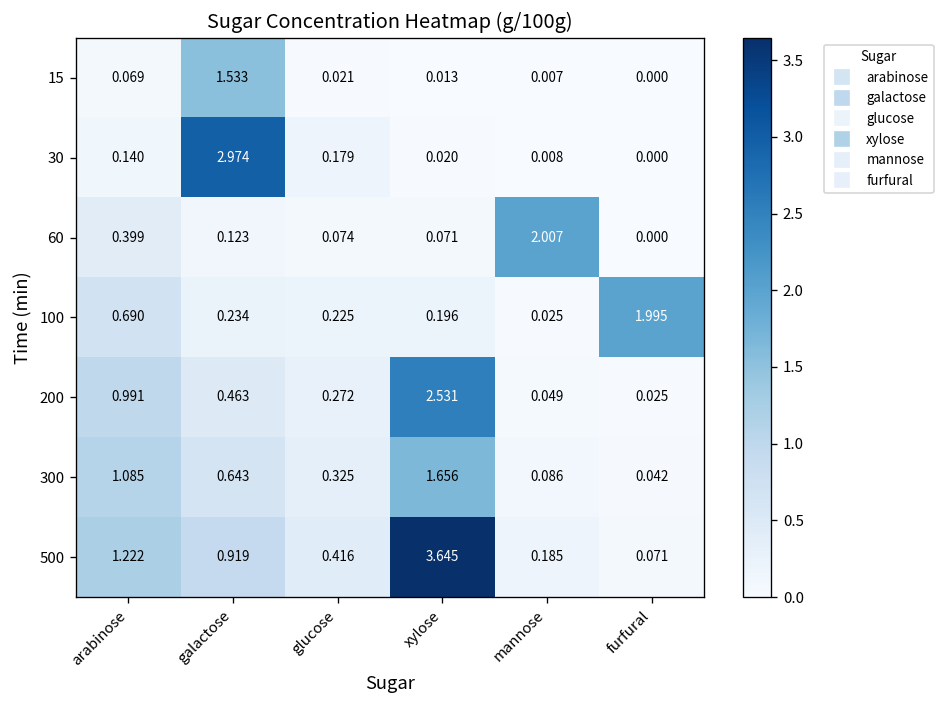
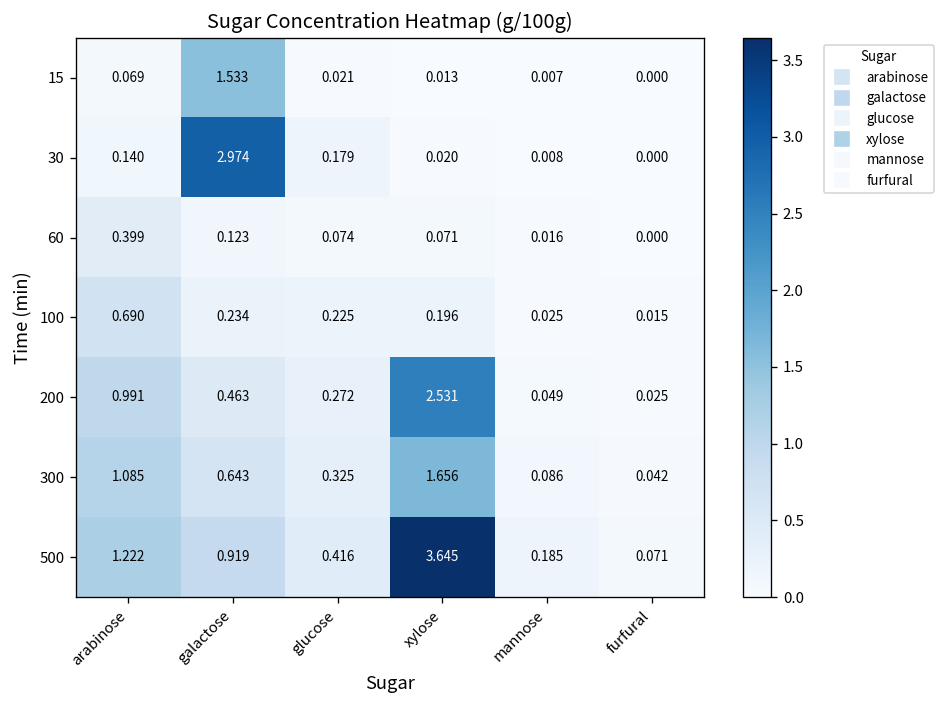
  {
    "15": {
      "arabinose": 0.069,
      "galactose": 1.533,
      "glucose": 0.021,
      "xylose": 0.013,
      "mannose": 0.007,
      "furfural": 0.000
    },
    "30": {
      "arabinose": 0.140,
      "galactose": 2.974,
      "glucose": 0.179,
      "xylose": 0.020,
      "mannose": 0.008,
      "furfural": 0.000
    },
    "60": {
      "arabinose": 0.399,
      "galactose": 0.123,
      "glucose": 0.074,
      "xylose": 0.071,
-     "mannose": 2.007,
+     "mannose": 0.016,
      "furfural": 0.000
    },
    "100": {
      "arabinose": 0.690,
      "galactose": 0.234,
      "glucose": 0.225,
      "xylose": 0.196,
      "mannose": 0.025,
-     "furfural": 1.995
+     "furfural": 0.015
    },
    "200": {
      "arabinose": 0.991,
      "galactose": 0.463,
      "glucose": 0.272,
      "xylose": 2.531,
      "mannose": 0.049,
      "furfural": 0.025
    },
    "300": {
      "arabinose": 1.085,
      "galactose": 0.643,
      "glucose": 0.325,
      "xylose": 1.656,
      "mannose": 0.086,
      "furfural": 0.042
    },
    "500": {
      "arabinose": 1.222,
      "galactose": 0.919,
      "glucose": 0.416,
      "xylose": 3.645,
      "mannose": 0.185,
      "furfural": 0.071
    }
  }
